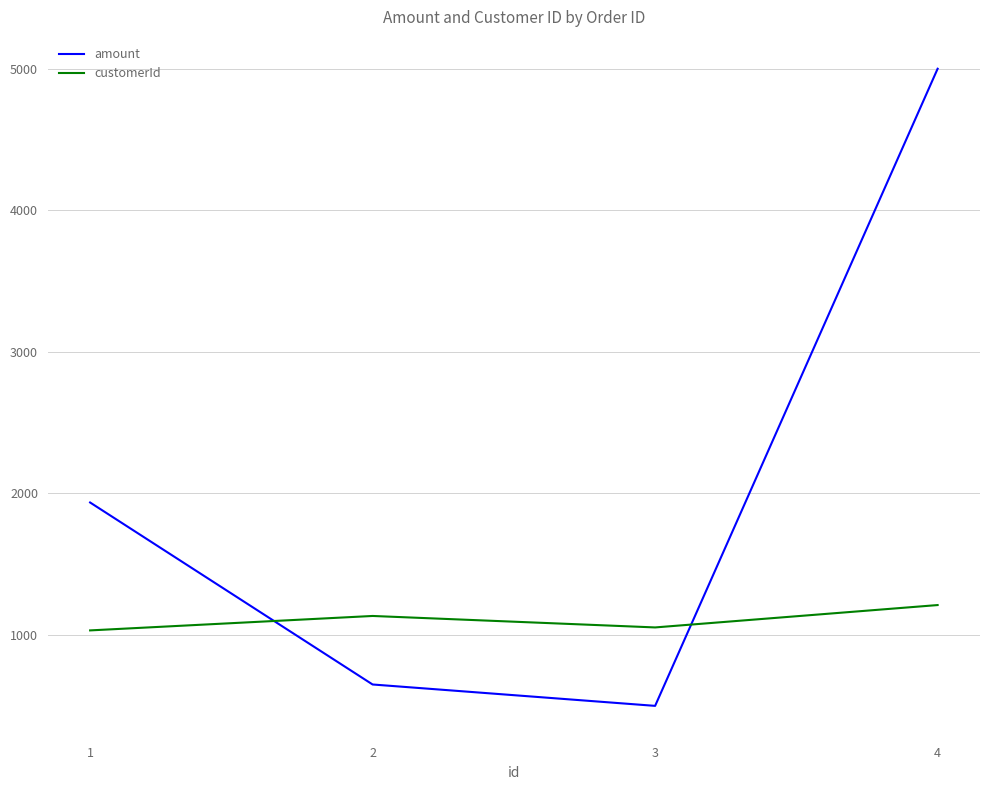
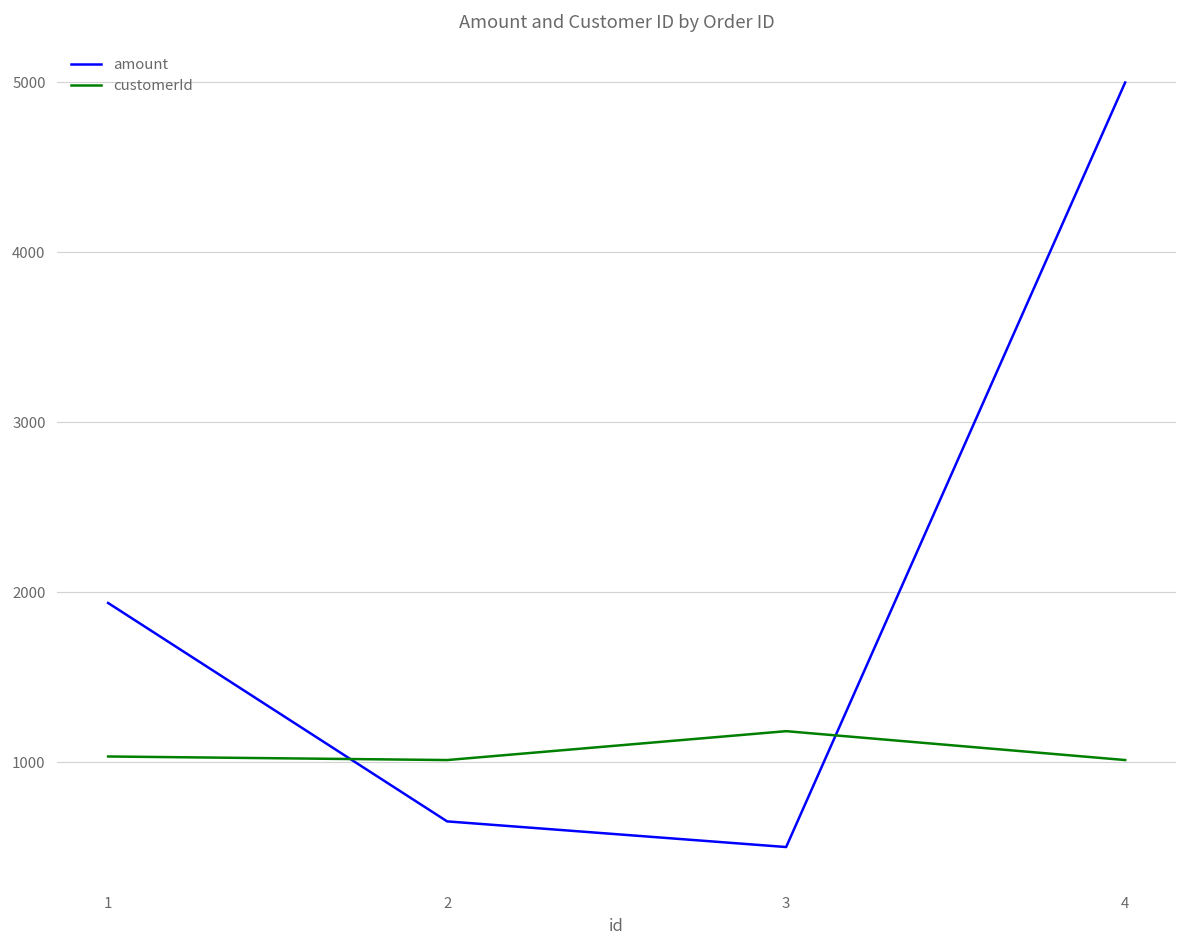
  {
    "amount": {
      "1": 1940,
      "2": 650,
      "3": 500,
      "4": 5000
    },
    "customerId": {
      "1": 1030,
-     "2": 1140,
-     "3": 1050,
-     "4": 1210
+     "2": 1010,
+     "3": 1180,
+     "4": 1010
    }
  }
